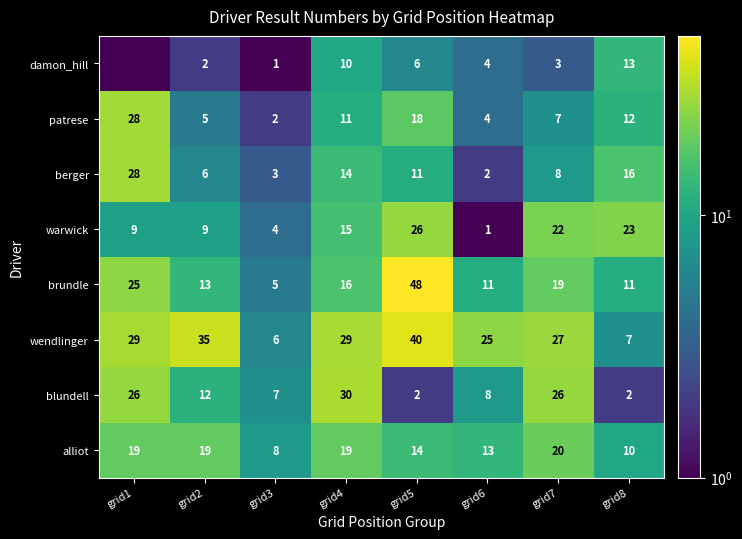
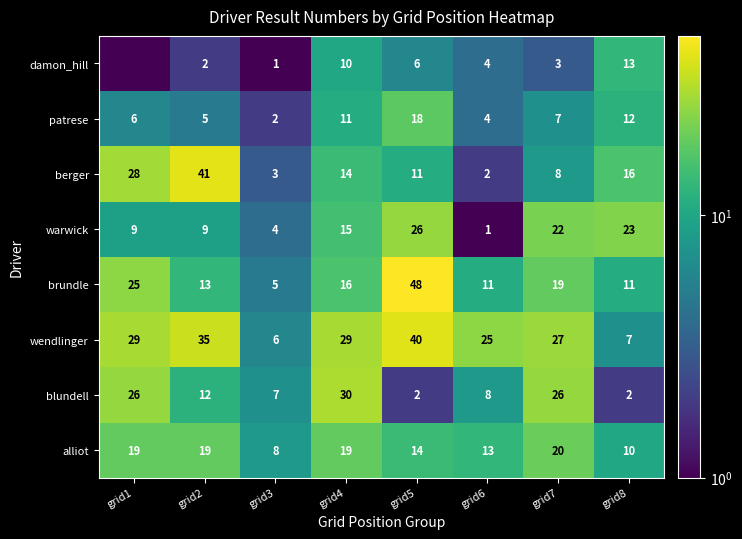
  {
    "damon_hill": {
      "grid2": 2,
      "grid3": 1,
      "grid4": 10,
      "grid5": 6,
      "grid6": 4,
      "grid7": 3,
      "grid8": 13
    },
    "patrese": {
-     "grid1": 28,
+     "grid1": 6,
      "grid2": 5,
      "grid3": 2,
      "grid4": 11,
      "grid5": 18,
      "grid6": 4,
      "grid7": 7,
      "grid8": 12
    },
    "berger": {
      "grid1": 28,
-     "grid2": 6,
+     "grid2": 41,
      "grid3": 3,
      "grid4": 14,
      "grid5": 11,
      "grid6": 2,
      "grid7": 8,
      "grid8": 16
    },
    "warwick": {
      "grid1": 9,
      "grid2": 9,
      "grid3": 4,
      "grid4": 15,
      "grid5": 26,
      "grid6": 1,
      "grid7": 22,
      "grid8": 23
    },
    "brundle": {
      "grid1": 25,
      "grid2": 13,
      "grid3": 5,
      "grid4": 16,
      "grid5": 48,
      "grid6": 11,
      "grid7": 19,
      "grid8": 11
    },
    "wendlinger": {
      "grid1": 29,
      "grid2": 35,
      "grid3": 6,
      "grid4": 29,
      "grid5": 40,
      "grid6": 25,
      "grid7": 27,
      "grid8": 7
    },
    "blundell": {
      "grid1": 26,
      "grid2": 12,
      "grid3": 7,
      "grid4": 30,
      "grid5": 2,
      "grid6": 8,
      "grid7": 26,
      "grid8": 2
    },
    "alliot": {
      "grid1": 19,
      "grid2": 19,
      "grid3": 8,
      "grid4": 19,
      "grid5": 14,
      "grid6": 13,
      "grid7": 20,
      "grid8": 10
    }
  }
